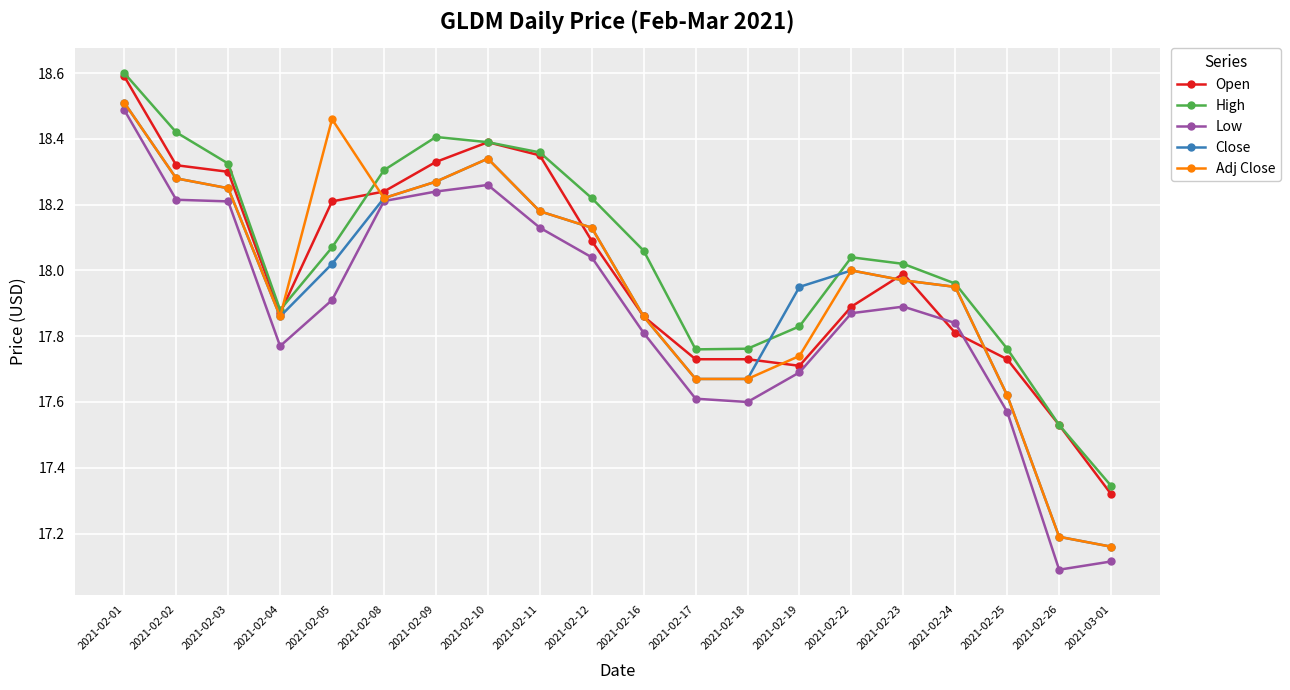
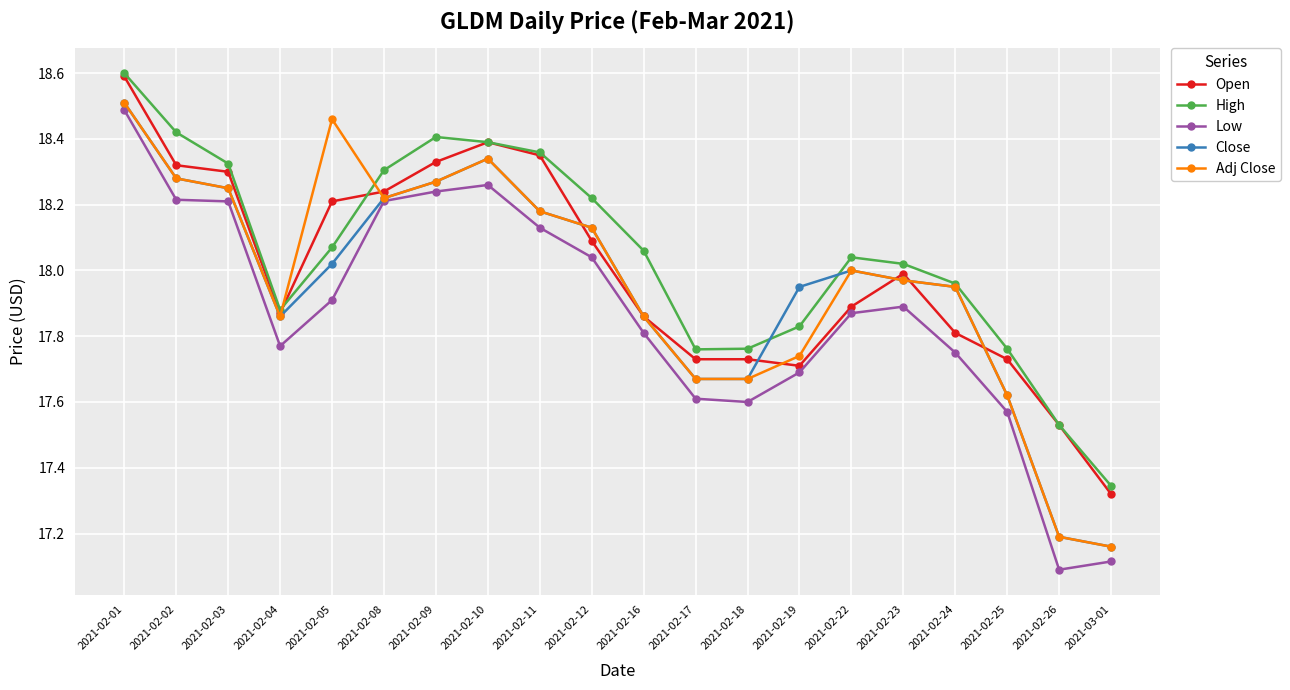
  {
    "Open": {
      "2021-02-01": 18.59,
      "2021-02-02": 18.32,
      "2021-02-03": 18.30,
      "2021-02-04": 17.87,
      "2021-02-05": 18.21,
      "2021-02-08": 18.24,
      "2021-02-09": 18.33,
      "2021-02-11": 18.35,
      "2021-02-12": 18.09,
      "2021-02-17": 17.73,
      "2021-02-18": 17.73,
      "2021-02-19": 17.71,
      "2021-02-22": 17.89,
      "2021-02-23": 17.99,
      "2021-02-24": 17.81,
      "2021-02-25": 17.73,
      "2021-03-01": 17.32
    },
    "High": {
      "2021-02-01": 18.60,
      "2021-02-02": 18.42,
      "2021-02-03": 18.33,
      "2021-02-04": 17.88,
      "2021-02-05": 18.07,
      "2021-02-08": 18.31,
      "2021-02-09": 18.41,
      "2021-02-11": 18.36,
      "2021-02-12": 18.22,
      "2021-02-16": 18.06,
      "2021-02-17": 17.76,
      "2021-02-18": 17.76,
      "2021-02-19": 17.83,
      "2021-02-22": 18.04,
      "2021-02-23": 18.02,
      "2021-02-24": 17.96,
      "2021-02-25": 17.76,
      "2021-03-01": 17.34
    },
    "Low": {
      "2021-02-01": 18.49,
      "2021-02-02": 18.22,
      "2021-02-03": 18.21,
      "2021-02-04": 17.77,
      "2021-02-05": 17.91,
      "2021-02-08": 18.21,
      "2021-02-09": 18.24,
      "2021-02-10": 18.26,
      "2021-02-11": 18.13,
      "2021-02-12": 18.04,
      "2021-02-16": 17.81,
      "2021-02-17": 17.61,
      "2021-02-18": 17.60,
      "2021-02-19": 17.69,
      "2021-02-22": 17.87,
      "2021-02-23": 17.89,
-     "2021-02-24": 17.84,
+     "2021-02-24": 17.75,
      "2021-02-25": 17.57,
      "2021-02-26": 17.09,
      "2021-03-01": 17.12
    },
    "Close": {
      "2021-02-05": 18.02,
      "2021-02-19": 17.95
    },
    "Adj Close": {
      "2021-02-05": 18.46,
      "2021-02-19": 17.74
    }
  }
